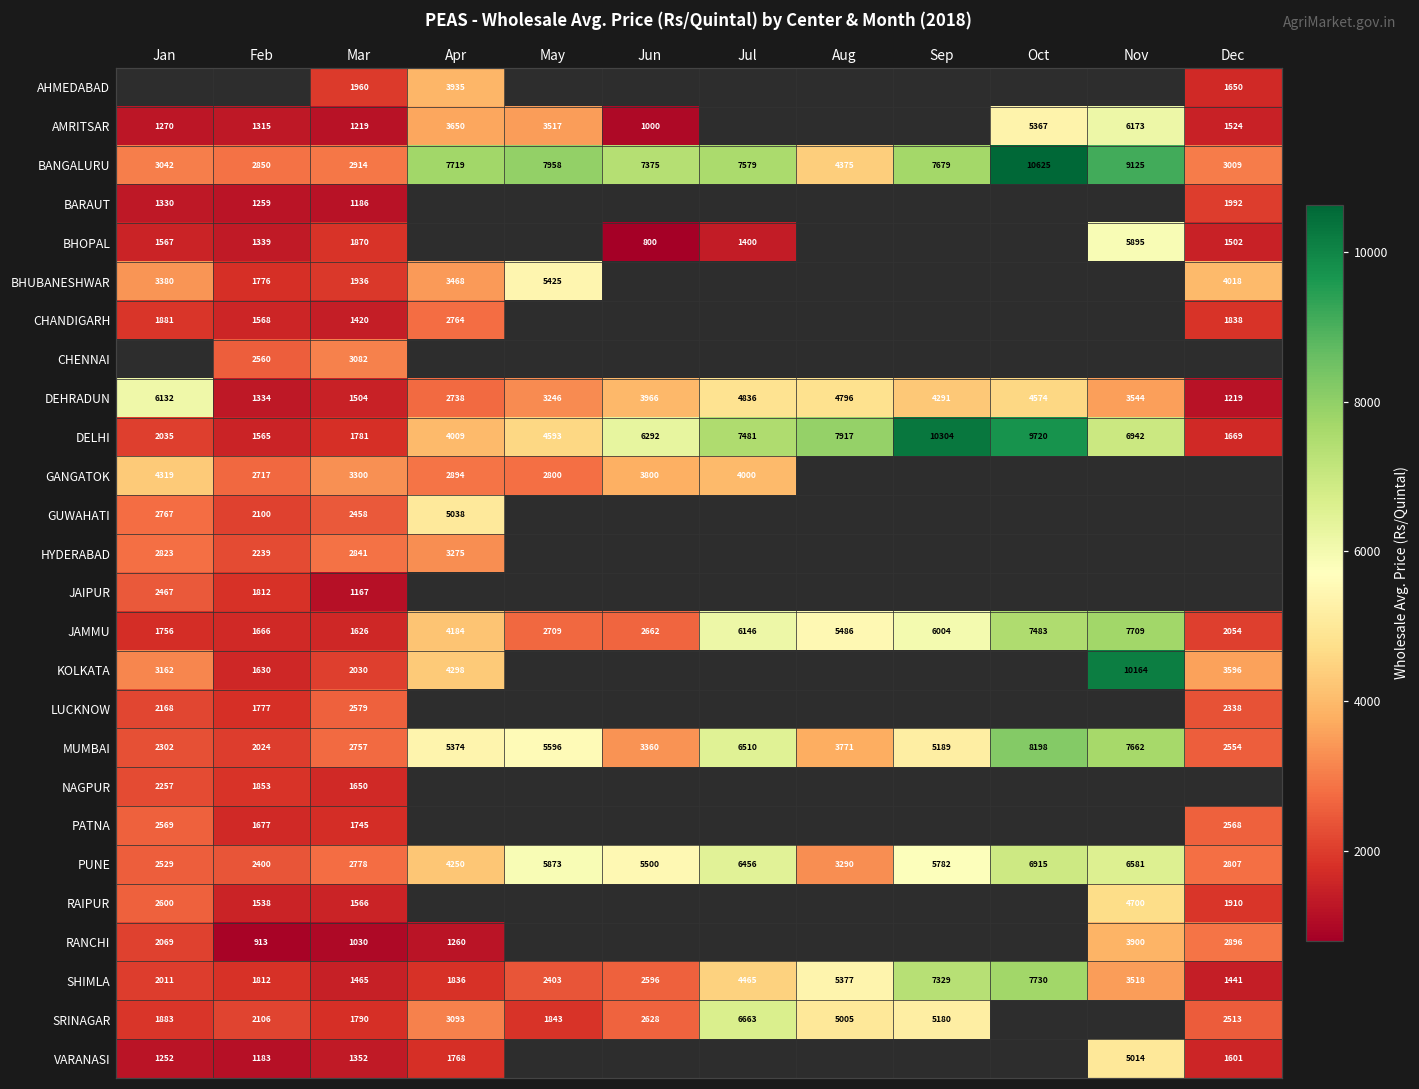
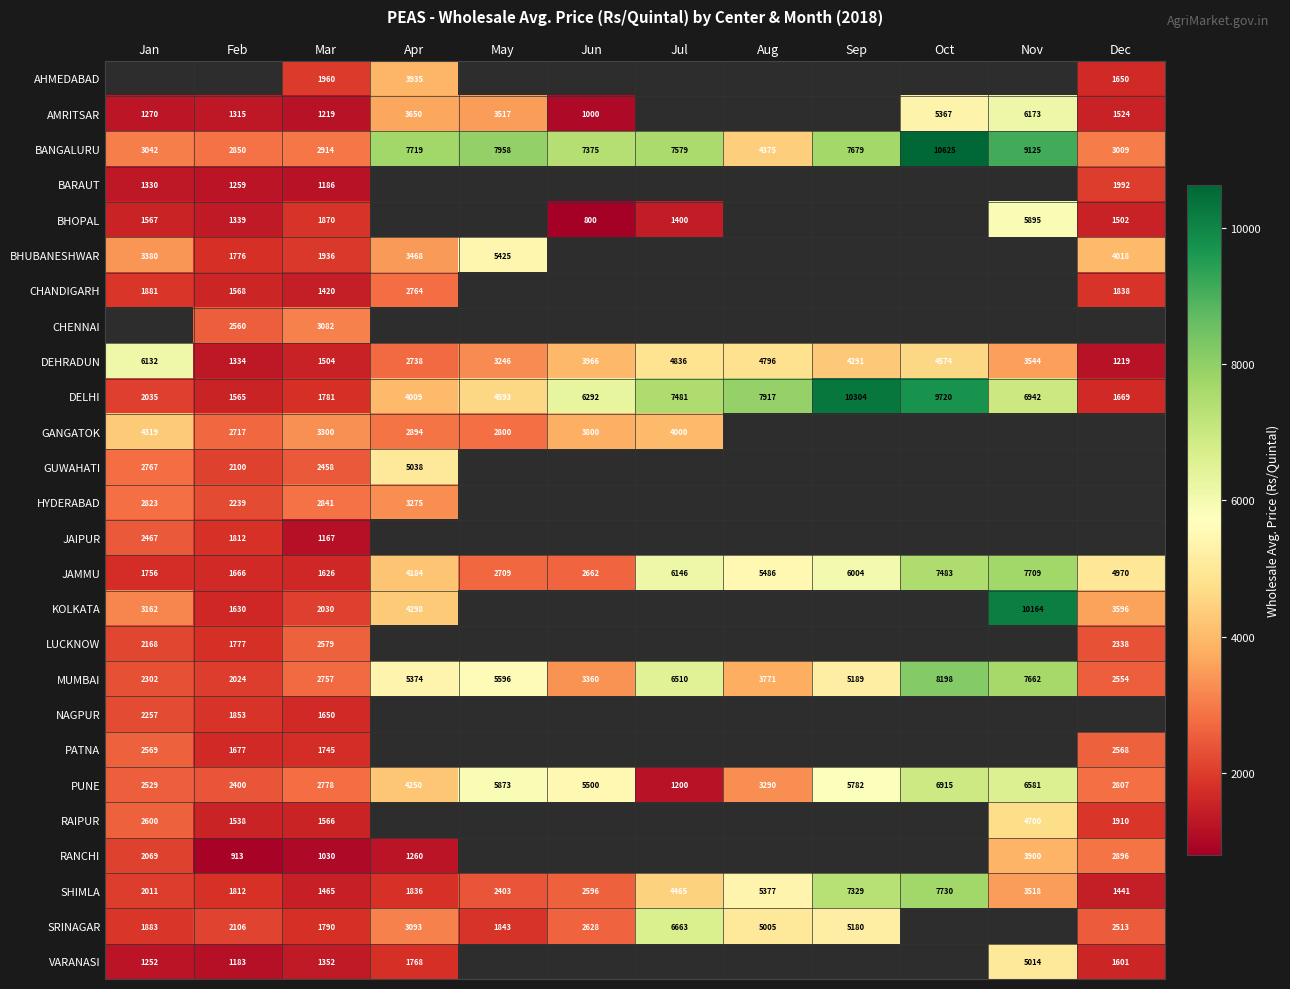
  {
    "AHMEDABAD": {
      "Mar": 1960,
      "Apr": 3935,
      "Dec": 1650
    },
    "AMRITSAR": {
      "Jan": 1270,
      "Feb": 1315,
      "Mar": 1219,
      "Apr": 3650,
      "May": 3517,
      "Jun": 1000,
      "Oct": 5367,
      "Nov": 6173,
      "Dec": 1524
    },
    "BANGALURU": {
      "Jan": 3042,
      "Feb": 2850,
      "Mar": 2914,
      "Apr": 7719,
      "May": 7958,
      "Jun": 7375,
      "Jul": 7579,
      "Aug": 4375,
      "Sep": 7679,
      "Oct": 10625,
      "Nov": 9125,
      "Dec": 3009
    },
    "BARAUT": {
      "Jan": 1330,
      "Feb": 1259,
      "Mar": 1186,
      "Dec": 1992
    },
    "BHOPAL": {
      "Jan": 1567,
      "Feb": 1339,
      "Mar": 1870,
      "Jun": 800,
      "Jul": 1400,
      "Nov": 5895,
      "Dec": 1502
    },
    "BHUBANESHWAR": {
      "Jan": 3380,
      "Feb": 1776,
      "Mar": 1936,
      "Apr": 3468,
      "May": 5425,
      "Dec": 4018
    },
    "CHANDIGARH": {
      "Jan": 1881,
      "Feb": 1568,
      "Mar": 1420,
      "Apr": 2764,
      "Dec": 1838
    },
    "CHENNAI": {
      "Feb": 2560,
      "Mar": 3082
    },
    "DEHRADUN": {
      "Jan": 6132,
      "Feb": 1334,
      "Mar": 1504,
      "Apr": 2738,
      "May": 3246,
      "Jun": 3966,
      "Jul": 4836,
      "Aug": 4796,
      "Sep": 4291,
      "Oct": 4574,
      "Nov": 3544,
      "Dec": 1219
    },
    "DELHI": {
      "Jan": 2035,
      "Feb": 1565,
      "Mar": 1781,
      "Apr": 4009,
      "May": 4593,
      "Jun": 6292,
      "Jul": 7481,
      "Aug": 7917,
      "Sep": 10304,
      "Oct": 9720,
      "Nov": 6942,
      "Dec": 1669
    },
    "GANGATOK": {
      "Jan": 4319,
      "Feb": 2717,
      "Mar": 3300,
      "Apr": 2894,
      "May": 2800,
      "Jun": 3800,
      "Jul": 4000
    },
    "GUWAHATI": {
      "Jan": 2767,
      "Feb": 2100,
      "Mar": 2458,
      "Apr": 5038
    },
    "HYDERABAD": {
      "Jan": 2823,
      "Feb": 2239,
      "Mar": 2841,
      "Apr": 3275
    },
    "JAIPUR": {
      "Jan": 2467,
      "Feb": 1812,
      "Mar": 1167
    },
    "JAMMU": {
      "Jan": 1756,
      "Feb": 1666,
      "Mar": 1626,
      "Apr": 4184,
      "May": 2709,
      "Jun": 2662,
      "Jul": 6146,
      "Aug": 5486,
      "Sep": 6004,
      "Oct": 7483,
      "Nov": 7709,
-     "Dec": 2054
+     "Dec": 4970
    },
    "KOLKATA": {
      "Jan": 3162,
      "Feb": 1630,
      "Mar": 2030,
      "Apr": 4298,
      "Nov": 10164,
      "Dec": 3596
    },
    "LUCKNOW": {
      "Jan": 2168,
      "Feb": 1777,
      "Mar": 2579,
      "Dec": 2338
    },
    "MUMBAI": {
      "Jan": 2302,
      "Feb": 2024,
      "Mar": 2757,
      "Apr": 5374,
      "May": 5596,
      "Jun": 3360,
      "Jul": 6510,
      "Aug": 3771,
      "Sep": 5189,
      "Oct": 8198,
      "Nov": 7662,
      "Dec": 2554
    },
    "NAGPUR": {
      "Jan": 2257,
      "Feb": 1853,
      "Mar": 1650
    },
    "PATNA": {
      "Jan": 2569,
      "Feb": 1677,
      "Mar": 1745,
      "Dec": 2568
    },
    "PUNE": {
      "Jan": 2529,
      "Feb": 2400,
      "Mar": 2778,
      "Apr": 4250,
      "May": 5873,
      "Jun": 5500,
-     "Jul": 6456,
+     "Jul": 1200,
      "Aug": 3290,
      "Sep": 5782,
      "Oct": 6915,
      "Nov": 6581,
      "Dec": 2807
    },
    "RAIPUR": {
      "Jan": 2600,
      "Feb": 1538,
      "Mar": 1566,
      "Nov": 4700,
      "Dec": 1910
    },
    "RANCHI": {
      "Jan": 2069,
      "Feb": 913,
      "Mar": 1030,
      "Apr": 1260,
      "Nov": 3900,
      "Dec": 2896
    },
    "SHIMLA": {
      "Jan": 2011,
      "Feb": 1812,
      "Mar": 1465,
      "Apr": 1836,
      "May": 2403,
      "Jun": 2596,
      "Jul": 4465,
      "Aug": 5377,
      "Sep": 7329,
      "Oct": 7730,
      "Nov": 3518,
      "Dec": 1441
    },
    "SRINAGAR": {
      "Jan": 1883,
      "Feb": 2106,
      "Mar": 1790,
      "Apr": 3093,
      "May": 1843,
      "Jun": 2628,
      "Jul": 6663,
      "Aug": 5005,
      "Sep": 5180,
      "Dec": 2513
    },
    "VARANASI": {
      "Jan": 1252,
      "Feb": 1183,
      "Mar": 1352,
      "Apr": 1768,
      "Nov": 5014,
      "Dec": 1601
    }
  }
